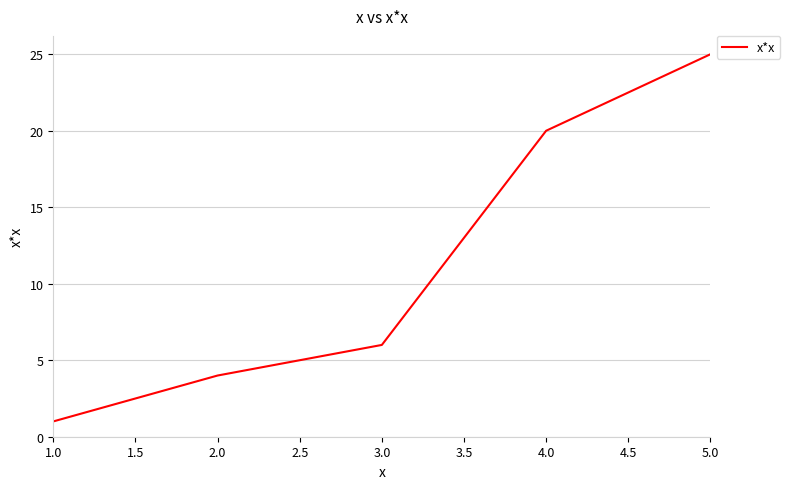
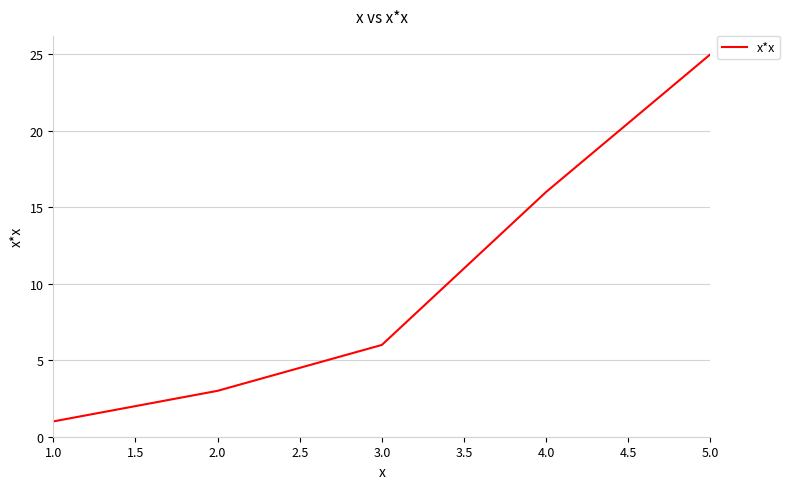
  {
    "1.0": 1,
-   "2.0": 4,
+   "2.0": 3,
    "3.0": 6,
-   "4.0": 20,
+   "4.0": 16,
    "5.0": 25
  }
